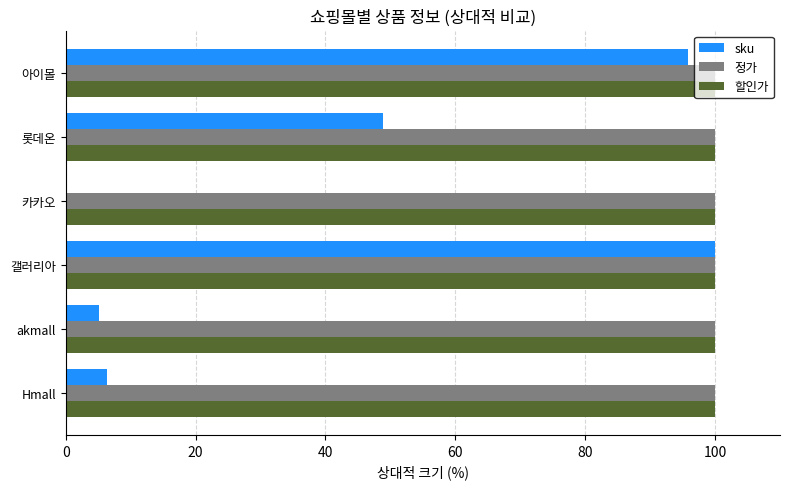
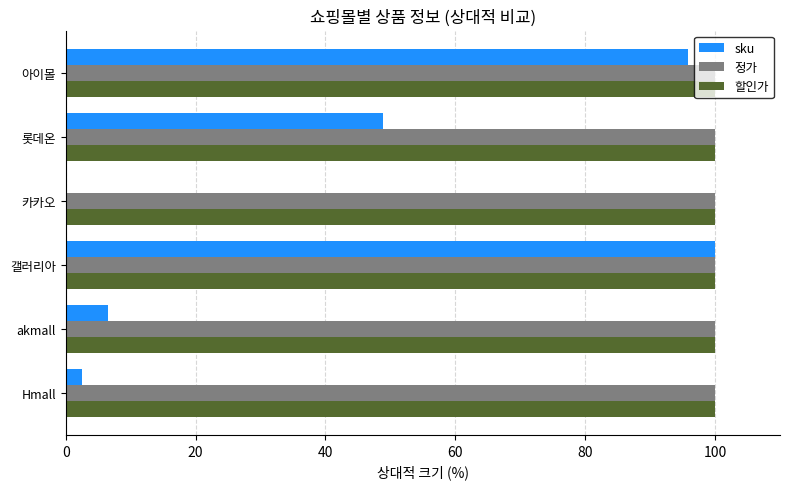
  {
    "sku": {
      "아이몰": 96,
      "롯데온": 49,
      "갤러리아": 100,
-     "akmall": 5,
-     "Hmall": 6
+     "akmall": 6,
+     "Hmall": 3
    },
    "정가": {
      "롯데온": 100,
      "카카오": 100,
      "갤러리아": 100,
      "akmall": 100,
      "Hmall": 100
    },
    "할인가": {
      "롯데온": 100,
      "카카오": 100,
      "갤러리아": 100,
      "akmall": 100,
      "Hmall": 100
    }
  }
